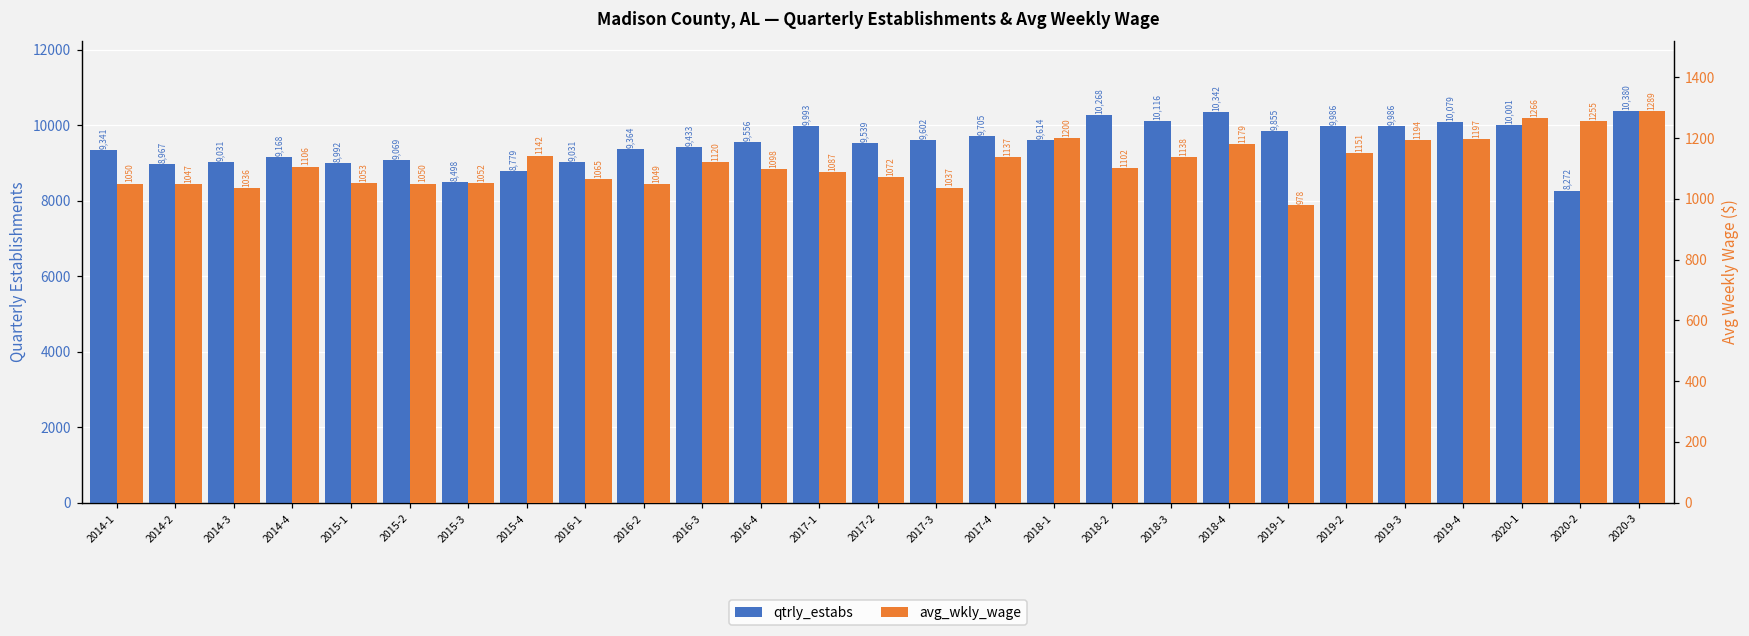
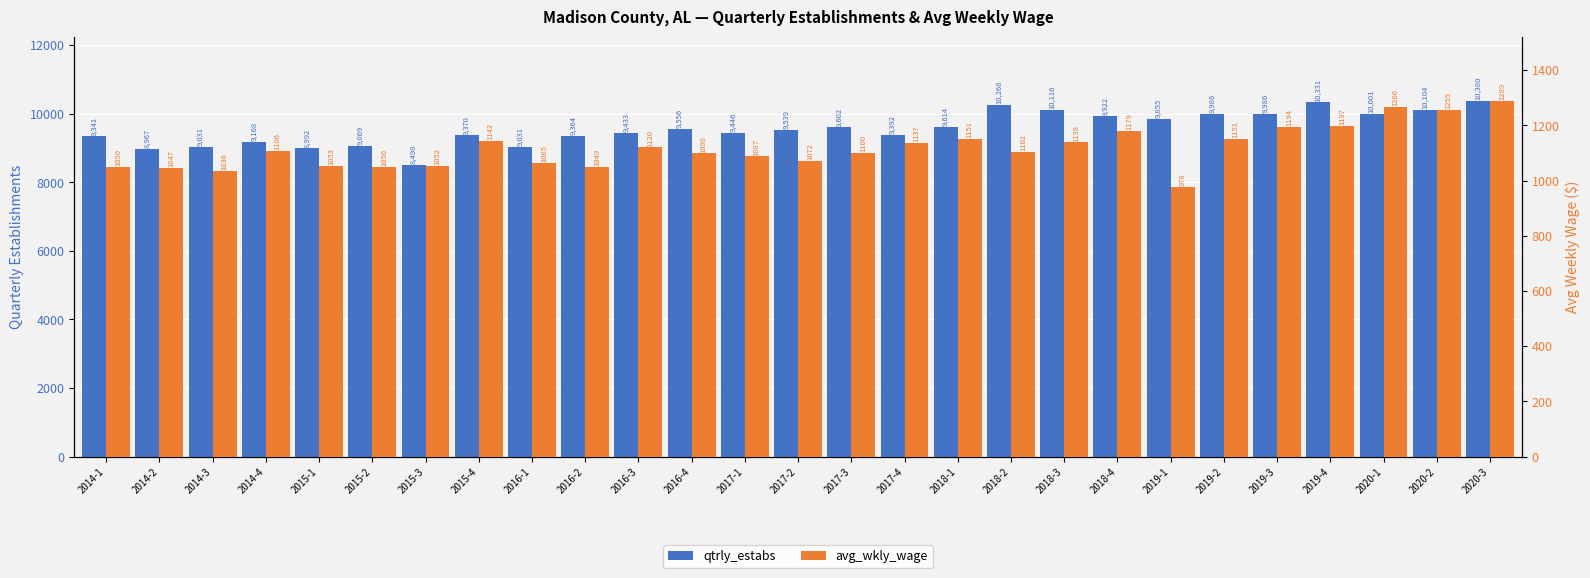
  {
    "qtrly_estabs": {
      "2014-1": "9,341",
      "2014-2": "8,967",
      "2014-3": "9,031",
      "2014-4": "9,168",
      "2015-1": "8,992",
      "2015-2": "9,069",
      "2015-3": "8,498",
-     "2015-4": "8,779",
+     "2015-4": "9,370",
      "2016-1": "9,031",
      "2016-2": "9,364",
      "2016-3": "9,433",
      "2016-4": "9,556",
-     "2017-1": "9,993",
+     "2017-1": "9,446",
      "2017-2": "9,539",
      "2017-3": "9,602",
-     "2017-4": "9,705",
+     "2017-4": "9,392",
      "2018-1": "9,614",
      "2018-2": "10,268",
      "2018-3": "10,116",
-     "2018-4": "10,342",
+     "2018-4": "9,922",
      "2019-1": "9,855",
      "2019-2": "9,986",
      "2019-3": "9,986",
-     "2019-4": "10,079",
+     "2019-4": "10,331",
      "2020-1": "10,001",
-     "2020-2": "8,272",
+     "2020-2": "10,104",
      "2020-3": "10,380"
    },
    "avg_wkly_wage": {
      "2014-1": "1050",
      "2014-2": "1047",
      "2014-3": "1036",
      "2014-4": "1106",
      "2015-1": "1053",
      "2015-2": "1050",
      "2015-3": "1052",
      "2015-4": "1142",
      "2016-1": "1065",
      "2016-2": "1049",
      "2016-3": "1120",
      "2016-4": "1098",
      "2017-1": "1087",
      "2017-2": "1072",
-     "2017-3": "1037",
+     "2017-3": "1100",
      "2017-4": "1137",
-     "2018-1": "1200",
+     "2018-1": "1151",
      "2018-2": "1102",
      "2018-3": "1138",
      "2018-4": "1179",
      "2019-1": "978",
      "2019-2": "1151",
      "2019-3": "1194",
      "2019-4": "1197",
      "2020-1": "1266",
      "2020-2": "1255",
      "2020-3": "1289"
    }
  }
